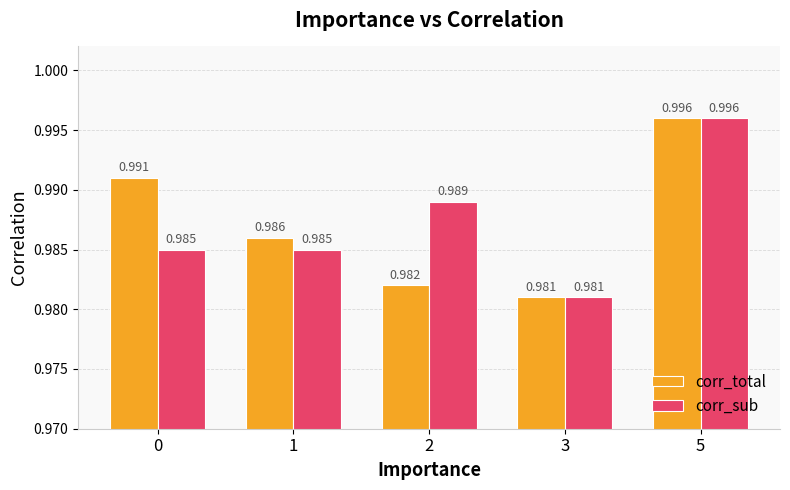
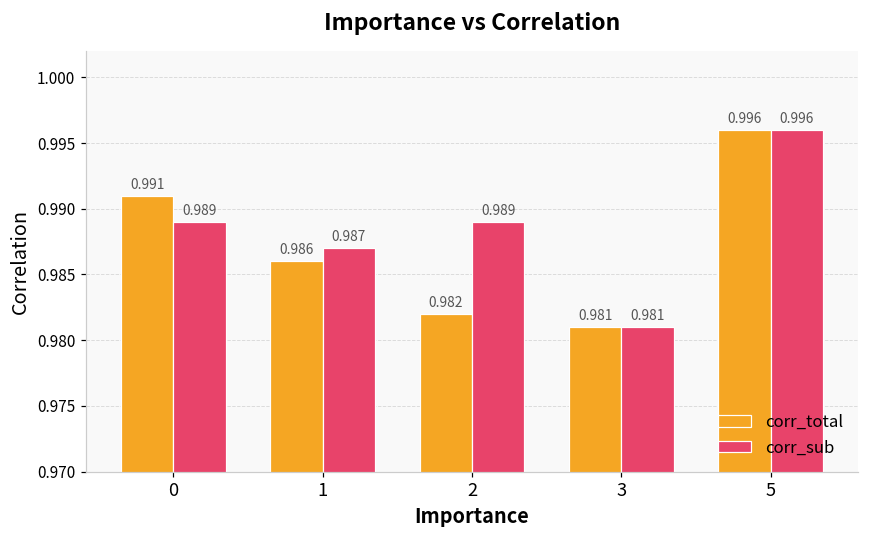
  {
    "corr_total": {
      "0": 0.991,
      "1": 0.986,
      "2": 0.982,
      "3": 0.981,
      "5": 0.996
    },
    "corr_sub": {
-     "0": 0.985,
-     "1": 0.985,
+     "0": 0.989,
+     "1": 0.987,
      "2": 0.989,
      "3": 0.981,
      "5": 0.996
    }
  }
